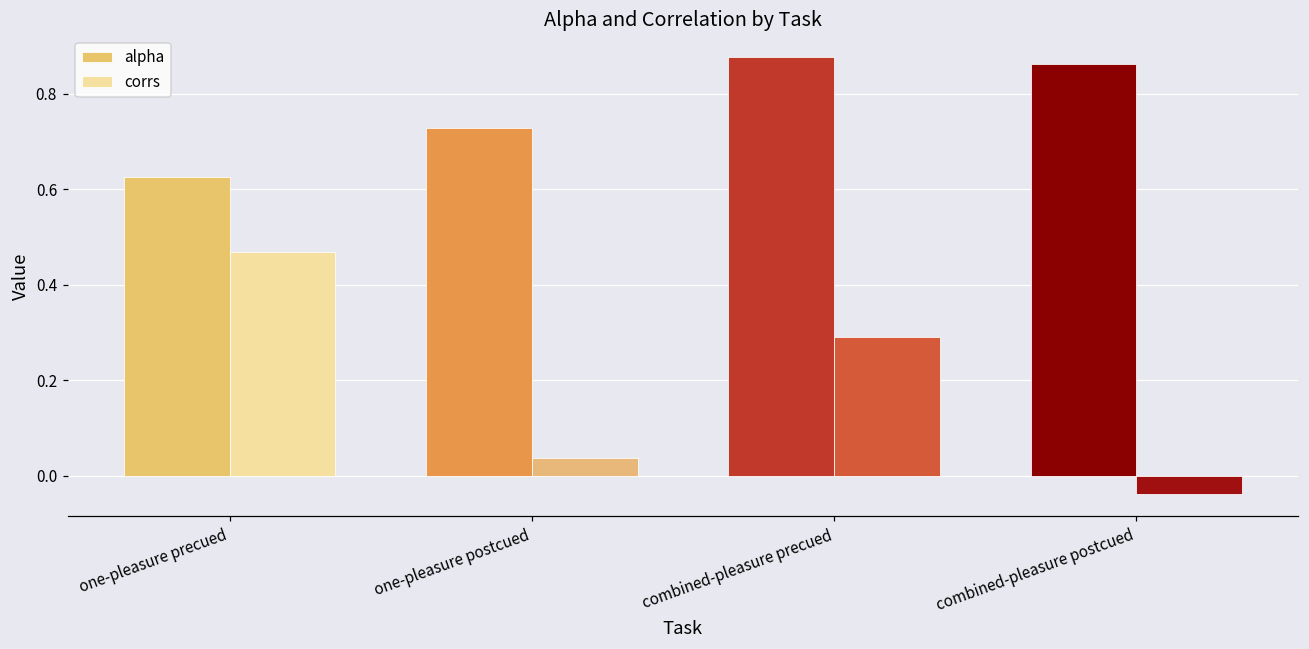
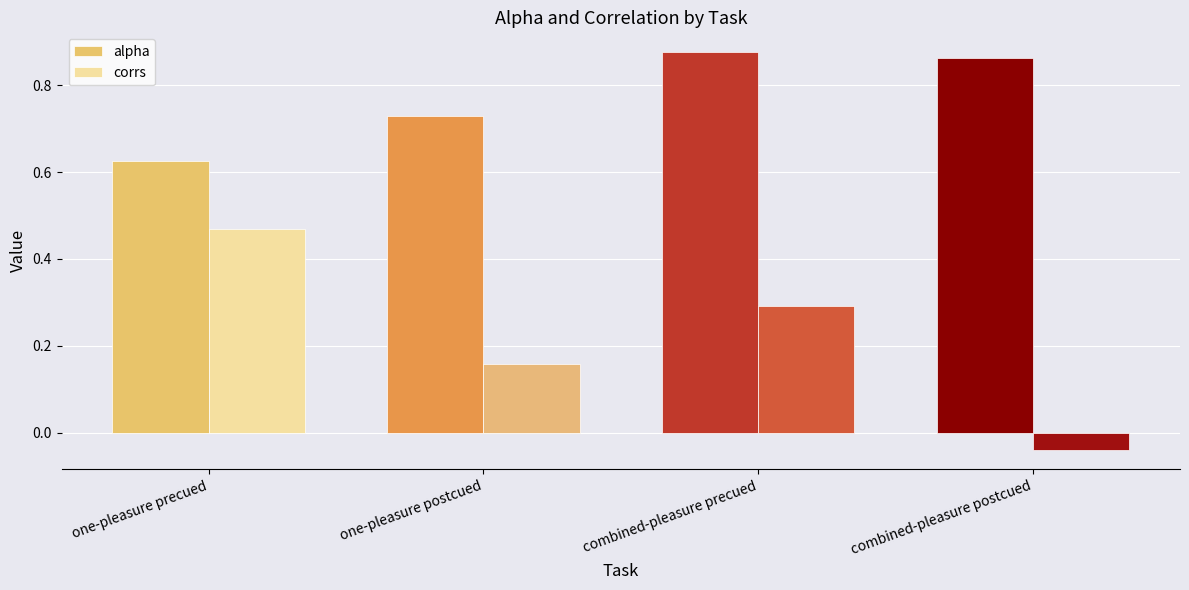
  {
    "alpha": {
      "one-pleasure precued": 0.63,
      "one-pleasure postcued": 0.73,
      "combined-pleasure precued": 0.88,
      "combined-pleasure postcued": 0.86
    },
    "corrs": {
      "one-pleasure precued": 0.47,
-     "one-pleasure postcued": 0.04,
+     "one-pleasure postcued": 0.16,
      "combined-pleasure precued": 0.29,
      "combined-pleasure postcued": -0.04
    }
  }
